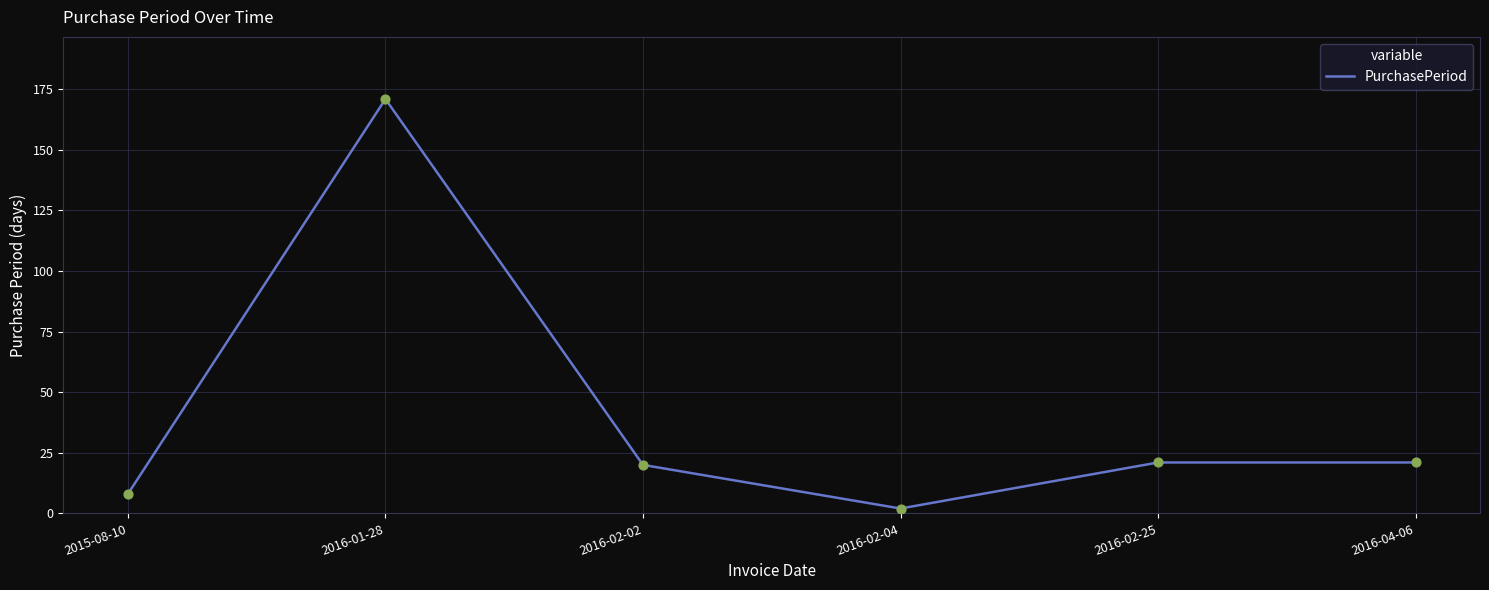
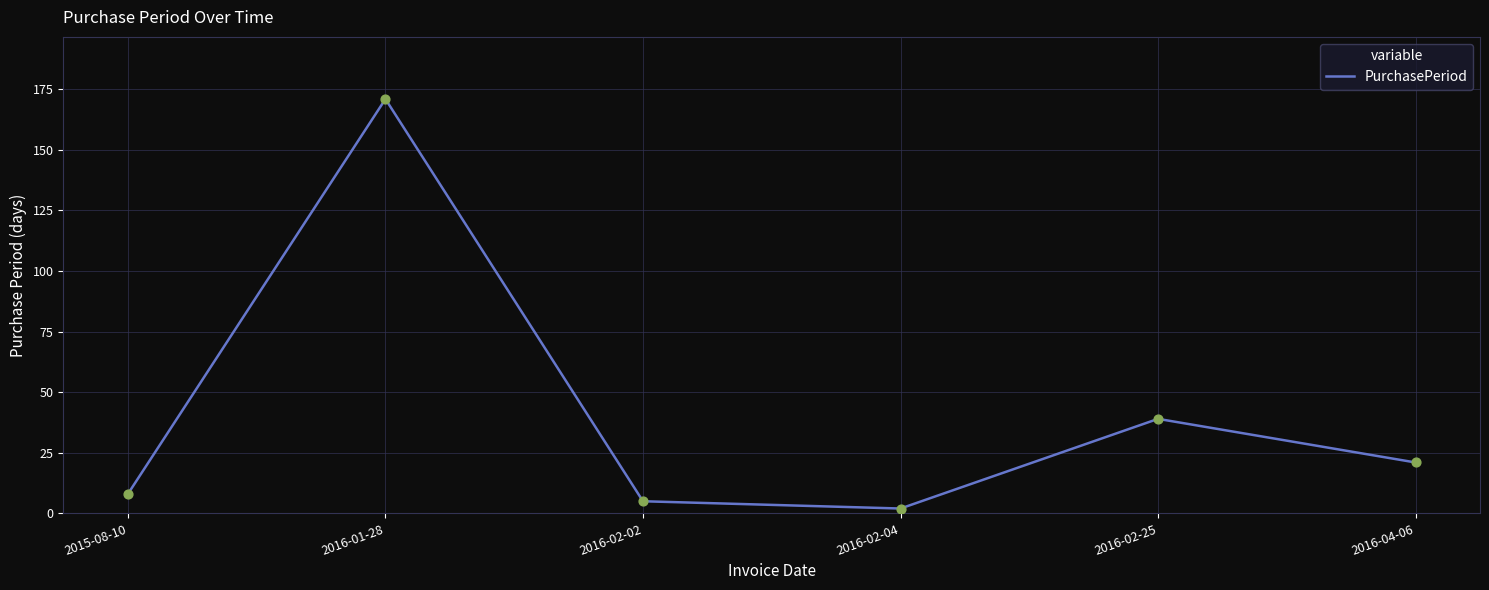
  {
    "2015-08-10": 8,
    "2016-01-28": 171,
-   "2016-02-02": 20,
+   "2016-02-02": 5,
    "2016-02-04": 2,
-   "2016-02-25": 21,
+   "2016-02-25": 39,
    "2016-04-06": 21
  }
